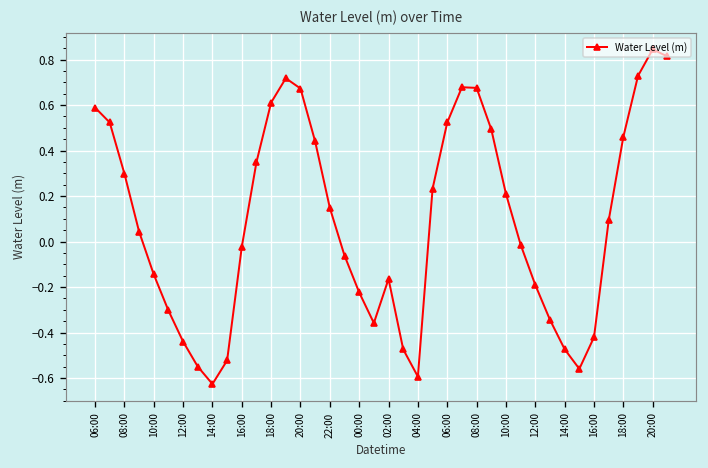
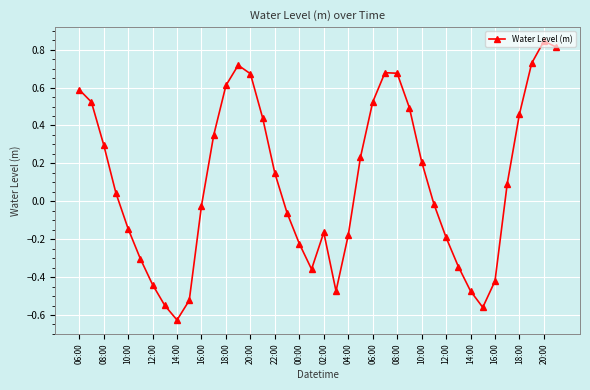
  {
    "22:00": 0.15,
    "00:00": -0.22,
    "02:00": -0.16,
-   "04:00": -0.59
+   "04:00": -0.18
  }
